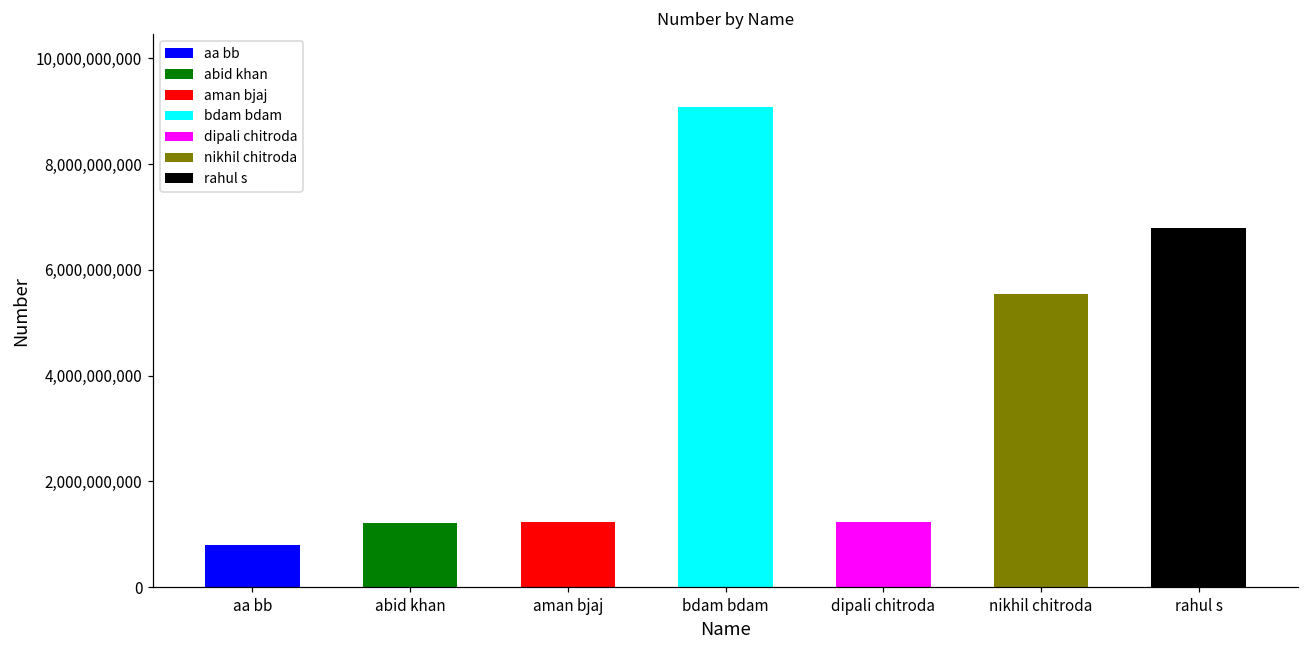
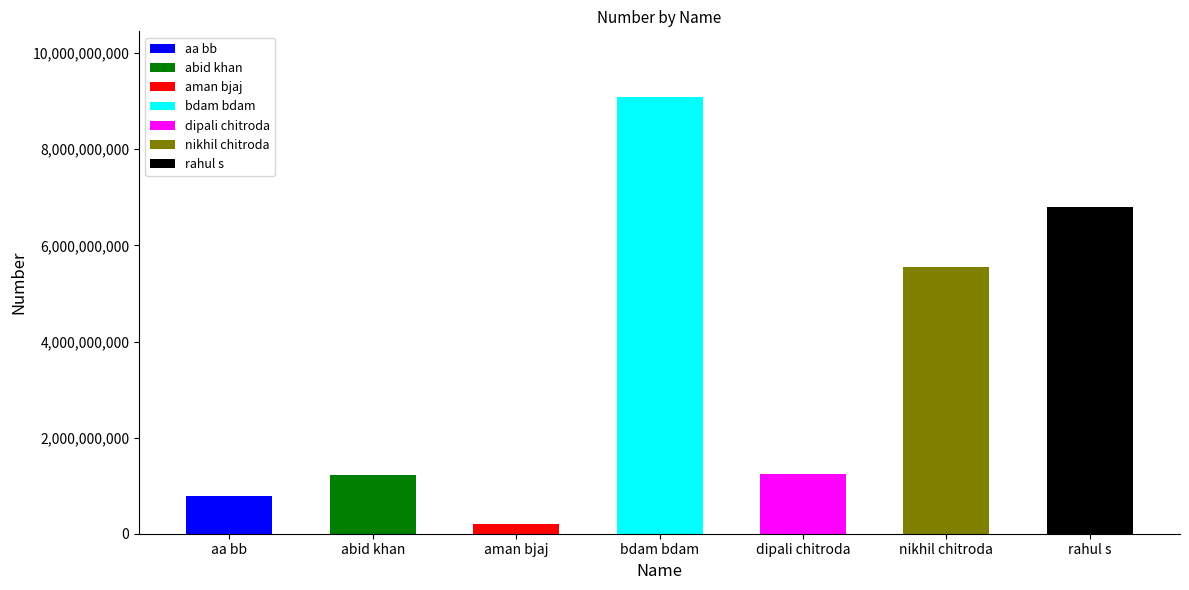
  {
    "aa bb": "800,000,000",
    "abid khan": "1,200,000,000",
-   "aman bjaj": "1,200,000,000",
+   "aman bjaj": "200,000,000",
    "bdam bdam": "9,100,000,000",
    "dipali chitroda": "1,200,000,000",
    "nikhil chitroda": "5,500,000,000",
    "rahul s": "6,800,000,000"
  }
